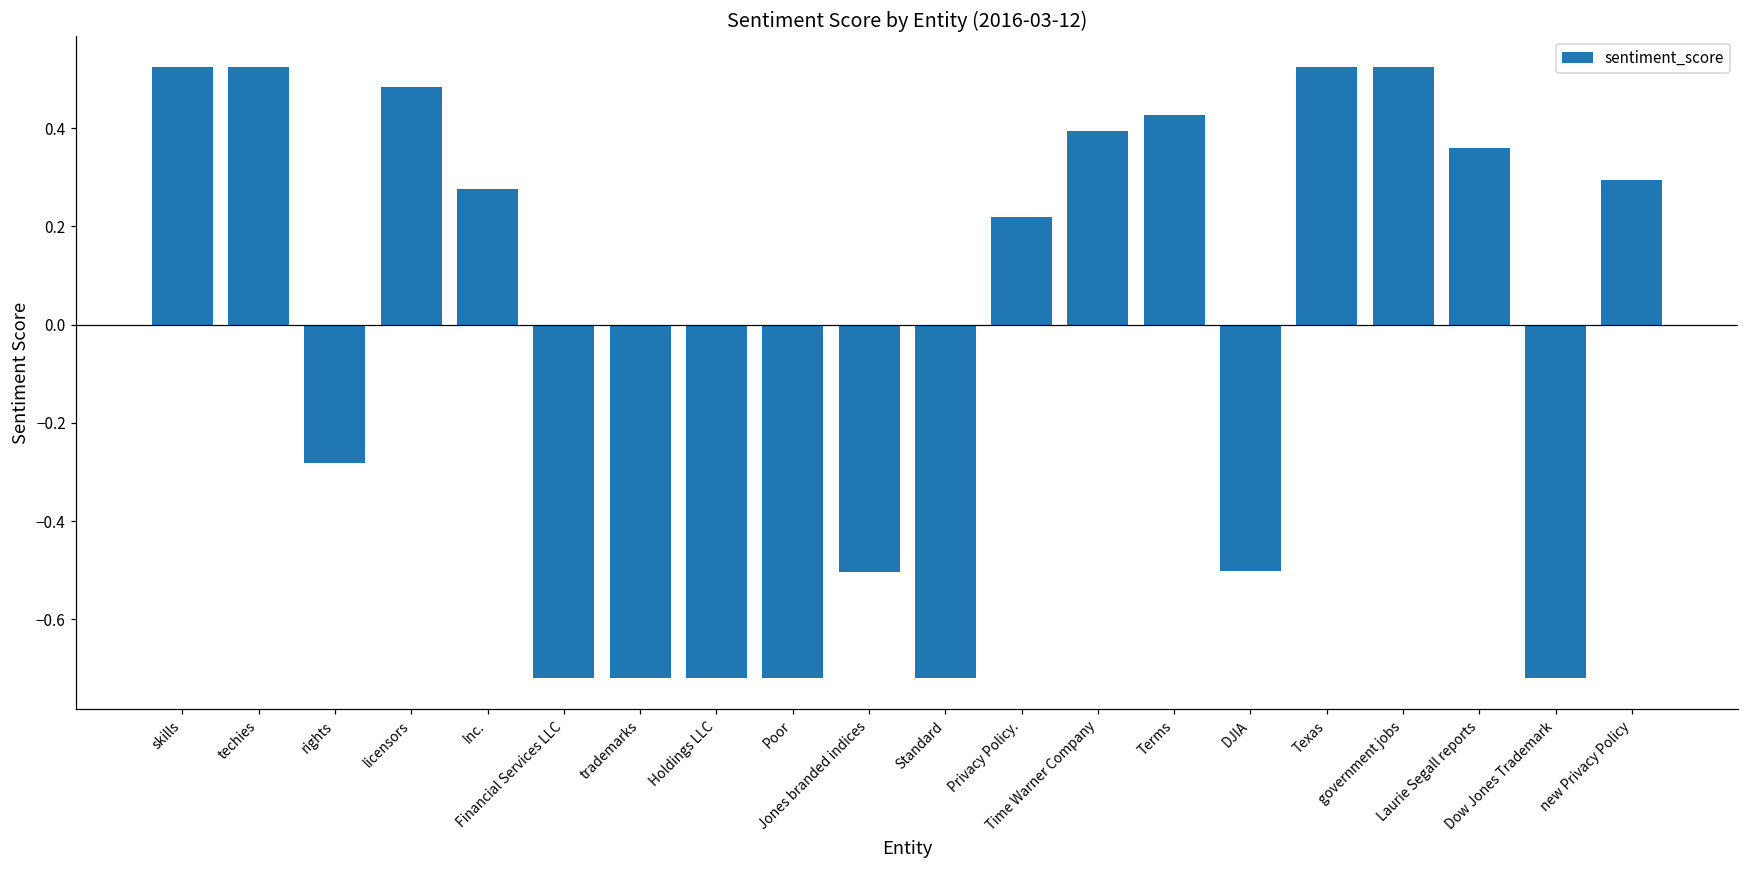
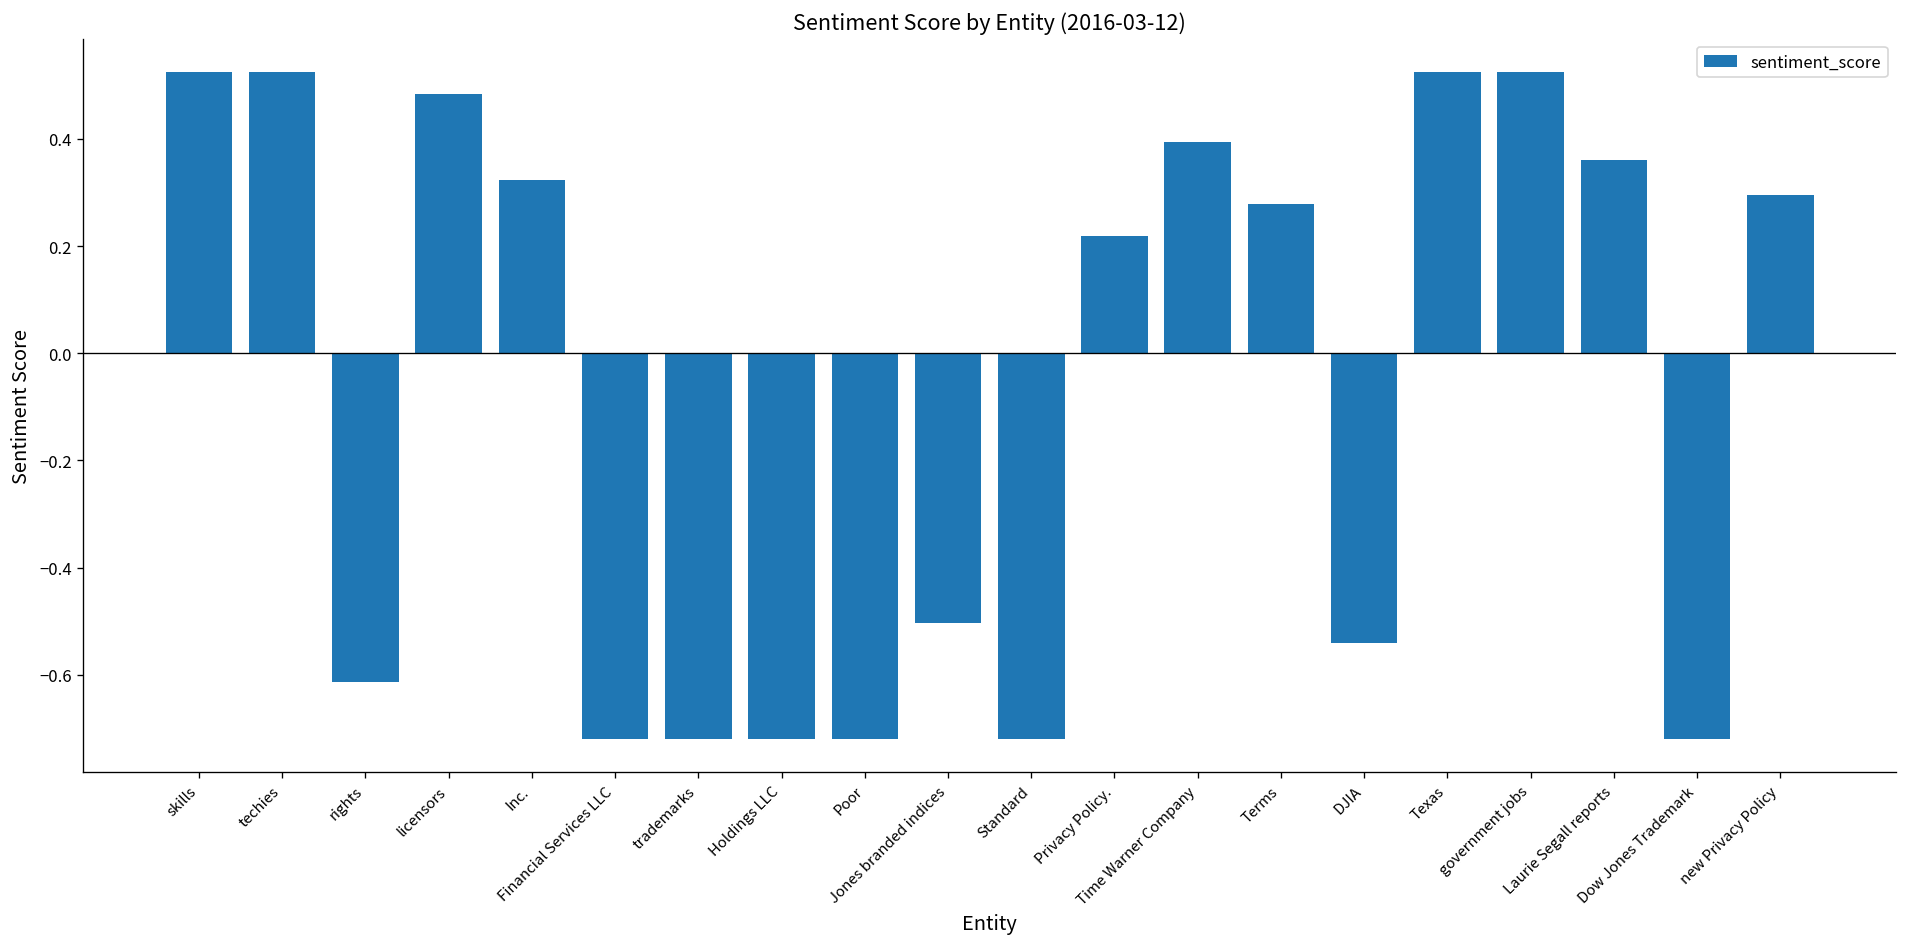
  {
    "skills": 0.52,
    "techies": 0.52,
-   "rights": -0.28,
+   "rights": -0.61,
    "licensors": 0.48,
-   "Inc.": 0.28,
+   "Inc.": 0.32,
    "Financial Services LLC": -0.72,
    "trademarks": -0.72,
    "Holdings LLC": -0.72,
    "Poor": -0.72,
    "Jones branded indices": -0.50,
    "Standard": -0.72,
    "Privacy Policy.": 0.22,
    "Time Warner Company": 0.39,
-   "Terms": 0.43,
-   "DJIA": -0.50,
+   "Terms": 0.28,
+   "DJIA": -0.54,
    "Texas": 0.52,
    "government jobs": 0.52,
    "Laurie Segall reports": 0.36,
    "Dow Jones Trademark": -0.72,
    "new Privacy Policy": 0.29
  }
